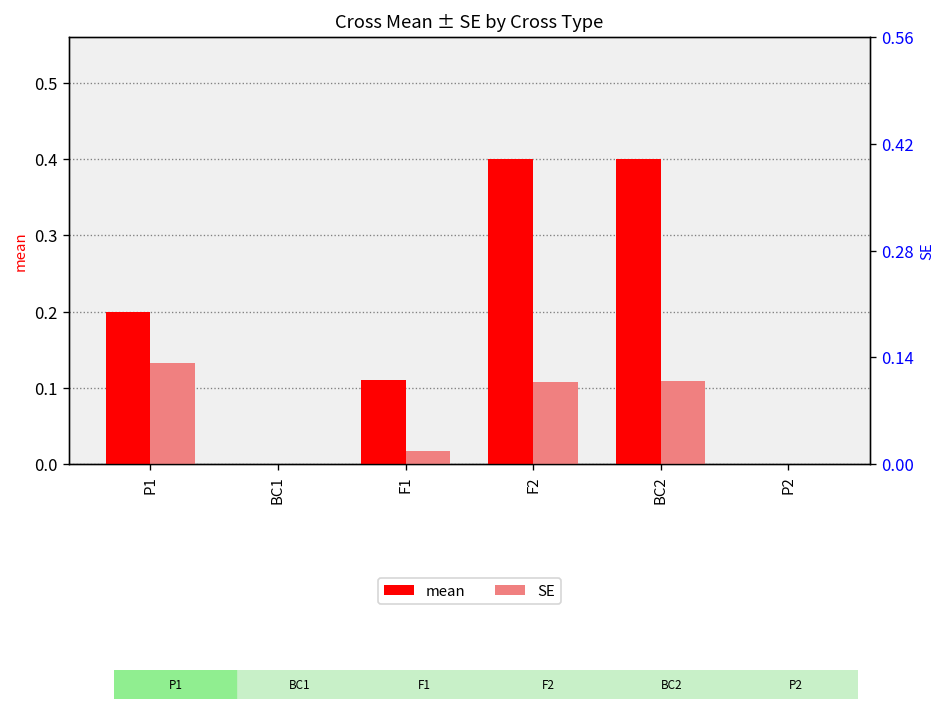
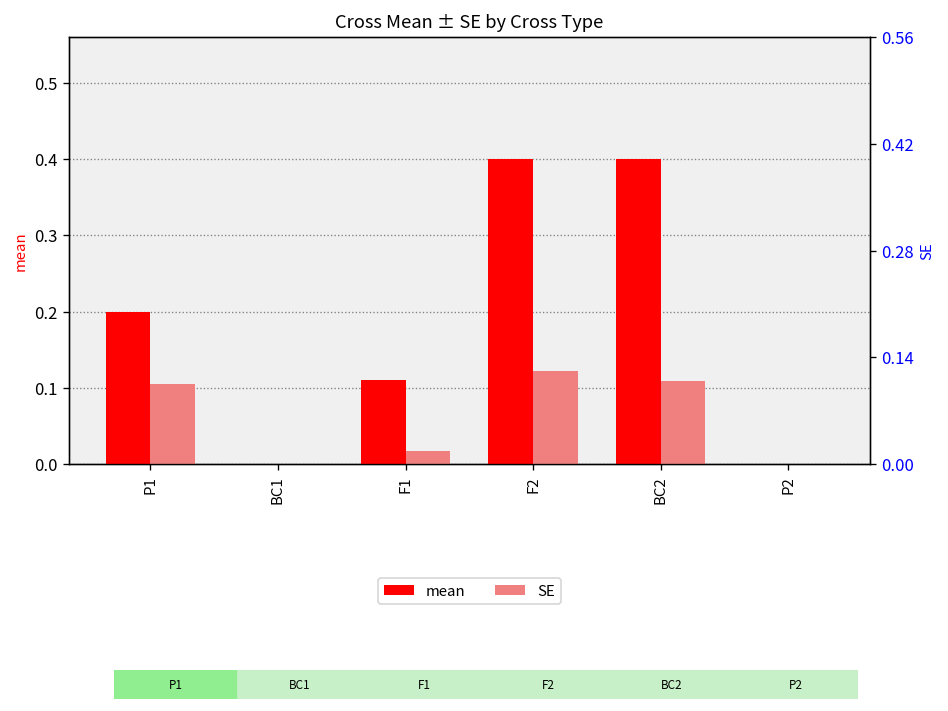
  {
    "mean": {
      "P1": 0.20,
      "BC1": 0.00,
      "F1": 0.11,
      "F2": 0.40,
      "BC2": 0.40,
      "P2": 0.00
    },
    "SE": {
-     "P1": 0.13,
+     "P1": 0.10,
      "BC1": 0.00,
      "F1": 0.02,
-     "F2": 0.11,
+     "F2": 0.12,
      "BC2": 0.11,
      "P2": 0.00
    }
  }
